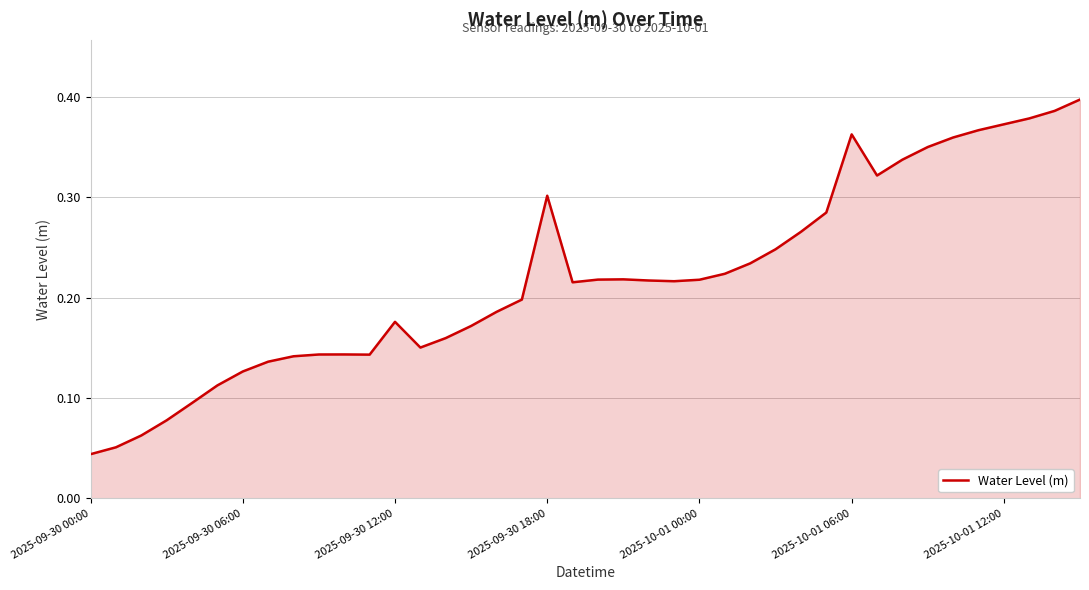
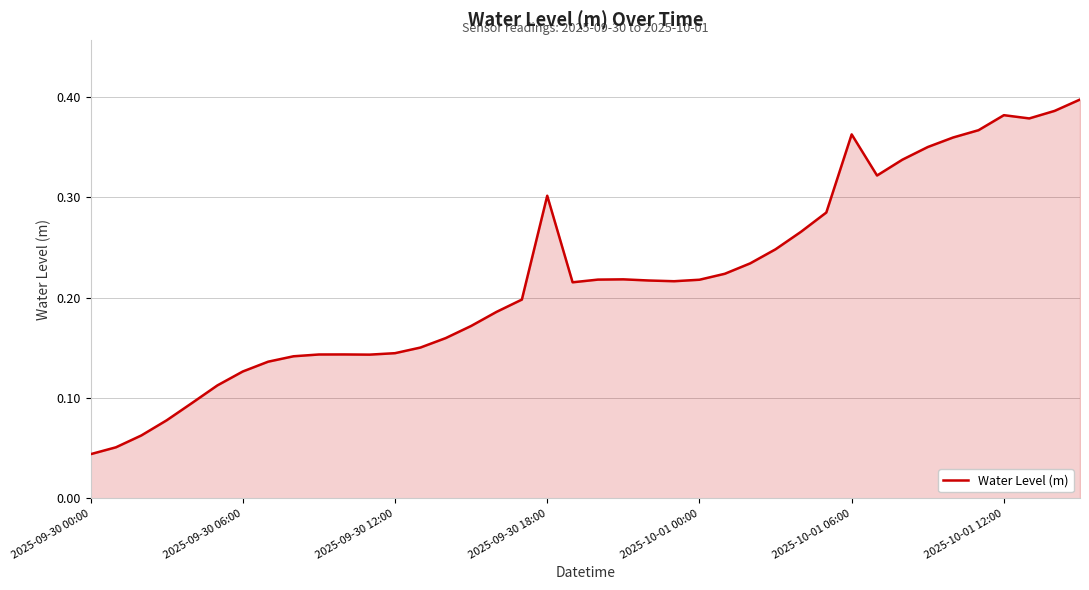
  {
    "2025-09-30 00:00": 0.044,
    "2025-09-30 06:00": 0.126,
-   "2025-09-30 12:00": 0.176,
+   "2025-09-30 12:00": 0.145,
    "2025-09-30 18:00": 0.302,
    "2025-10-01 00:00": 0.218,
    "2025-10-01 06:00": 0.363,
-   "2025-10-01 12:00": 0.373
+   "2025-10-01 12:00": 0.382
  }
